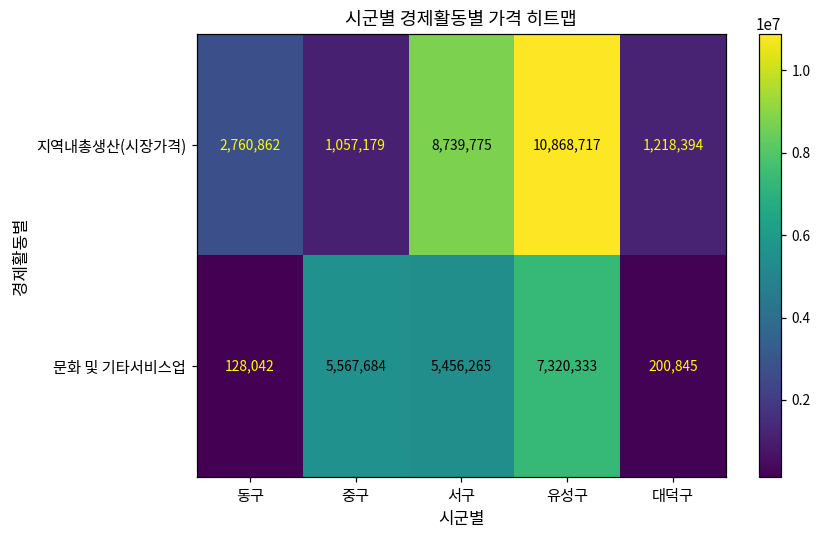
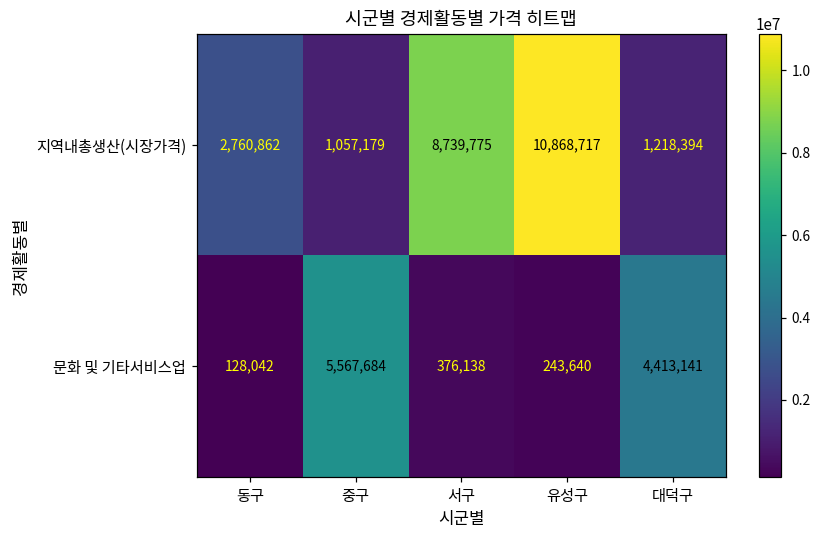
  {
    "지역내총생산(시장가격)": {
      "동구": "2,760,862",
      "중구": "1,057,179",
      "서구": "8,739,775",
      "유성구": "10,868,717",
      "대덕구": "1,218,394"
    },
    "문화 및 기타서비스업": {
      "동구": "128,042",
      "중구": "5,567,684",
-     "서구": "5,456,265",
-     "유성구": "7,320,333",
-     "대덕구": "200,845"
+     "서구": "376,138",
+     "유성구": "243,640",
+     "대덕구": "4,413,141"
    }
  }
